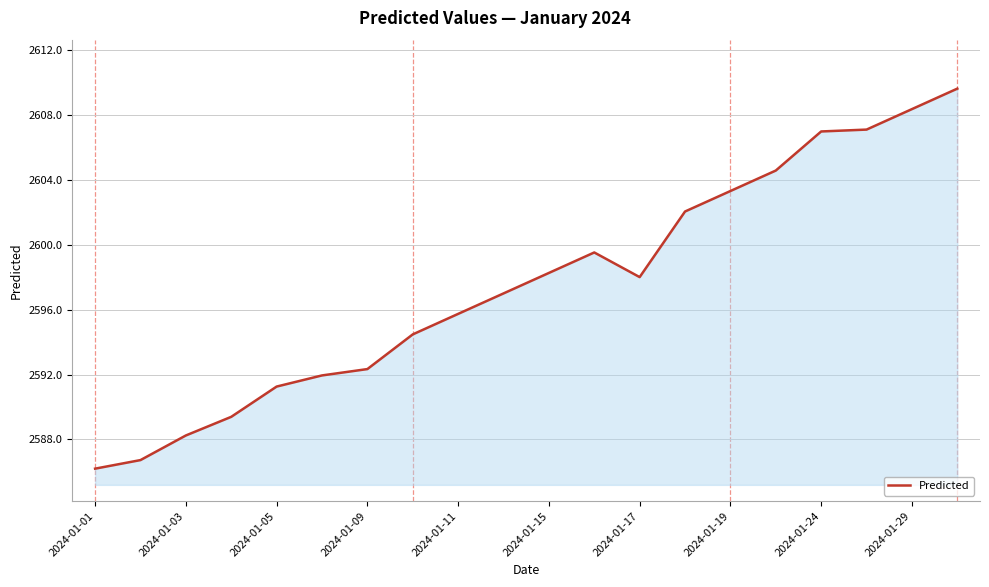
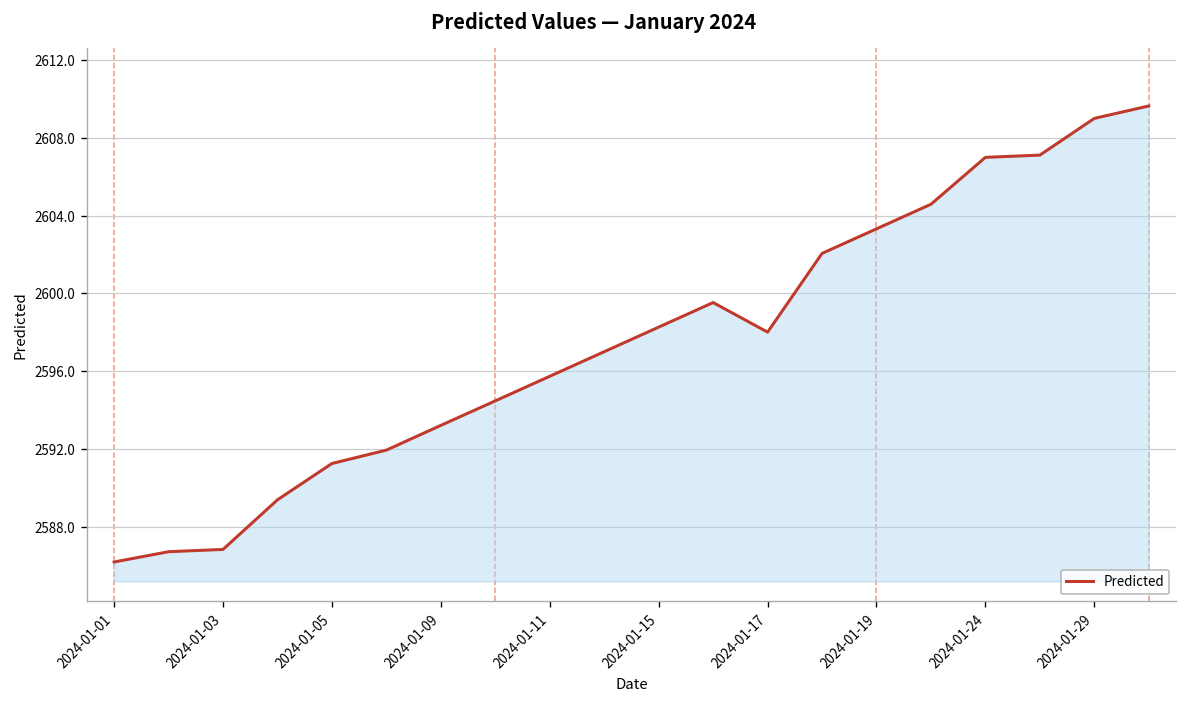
  {
    "2024-01-01": 2586.2,
-   "2024-01-03": 2588.2,
+   "2024-01-03": 2586.8,
    "2024-01-05": 2591.3,
-   "2024-01-09": 2592.3,
+   "2024-01-09": 2593.2,
    "2024-01-11": 2595.7,
    "2024-01-15": 2598.3,
    "2024-01-17": 2598.0,
    "2024-01-19": 2603.3,
    "2024-01-24": 2607.0,
-   "2024-01-29": 2608.4
+   "2024-01-29": 2609.0
  }
